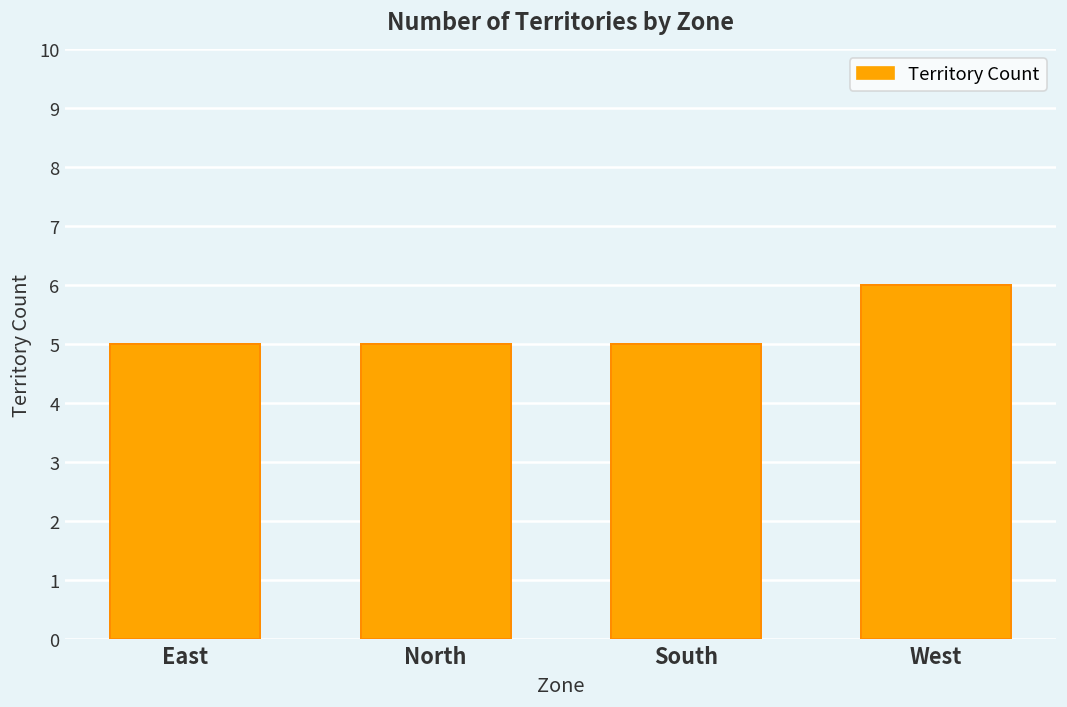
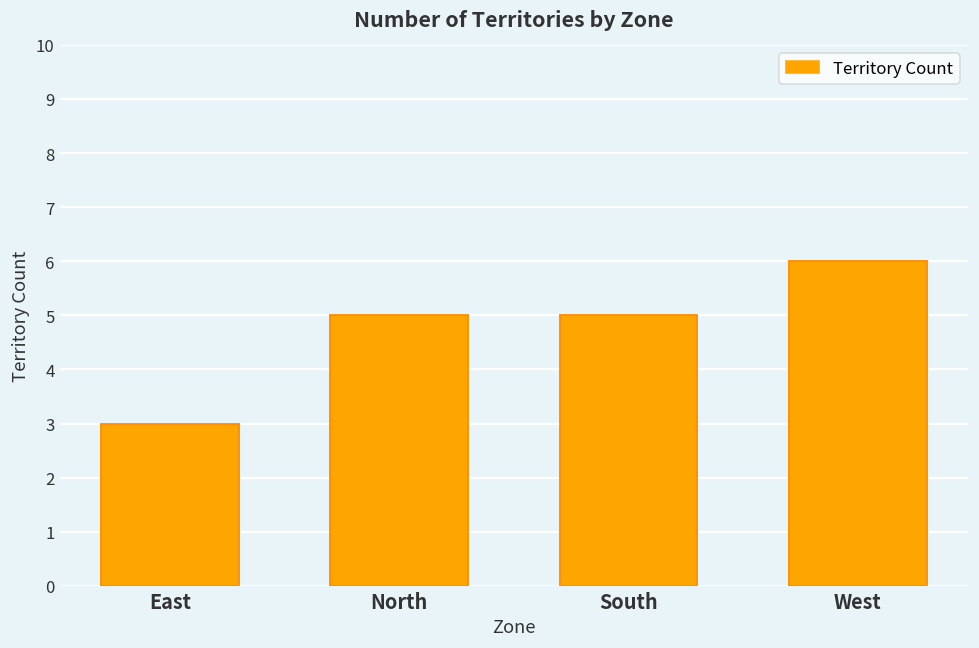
  {
-   "East": 5,
+   "East": 3,
    "North": 5,
    "South": 5,
    "West": 6
  }
